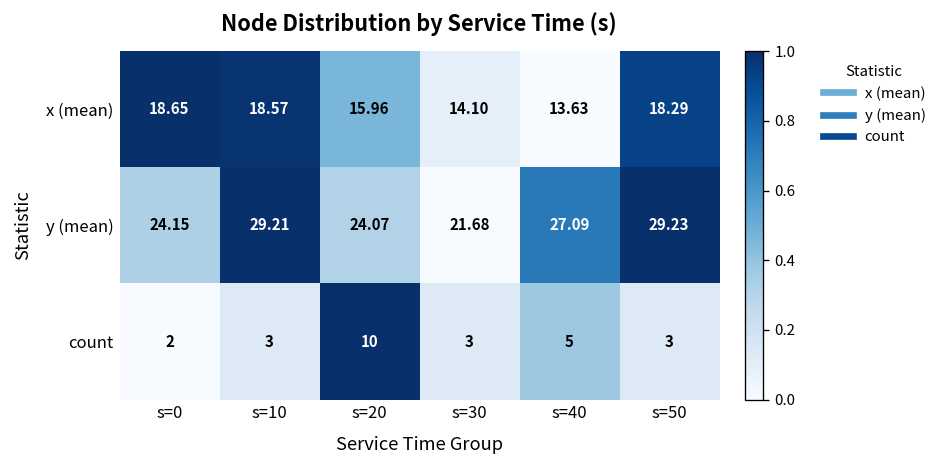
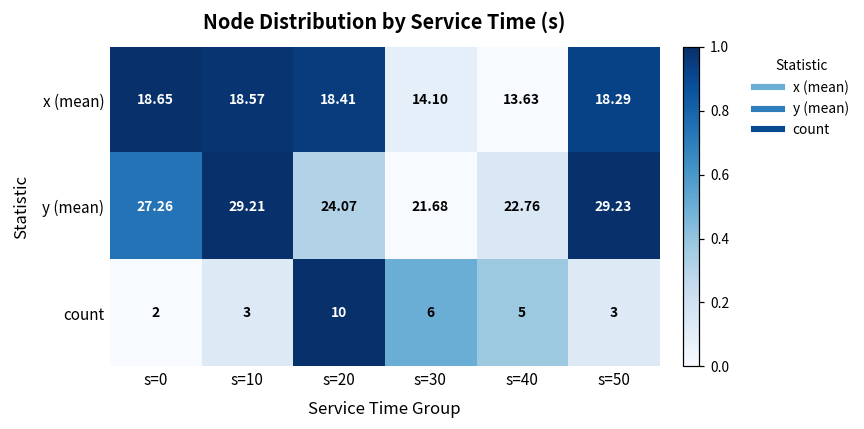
  {
    "x (mean)": {
      "s=0": 18.65,
      "s=10": 18.57,
-     "s=20": 15.96,
+     "s=20": 18.41,
      "s=30": 14.10,
      "s=40": 13.63,
      "s=50": 18.29
    },
    "y (mean)": {
-     "s=0": 24.15,
+     "s=0": 27.26,
      "s=10": 29.21,
      "s=20": 24.07,
      "s=30": 21.68,
-     "s=40": 27.09,
+     "s=40": 22.76,
      "s=50": 29.23
    },
    "count": {
      "s=0": 2,
      "s=10": 3,
      "s=20": 10,
-     "s=30": 3,
+     "s=30": 6,
      "s=40": 5,
      "s=50": 3
    }
  }
